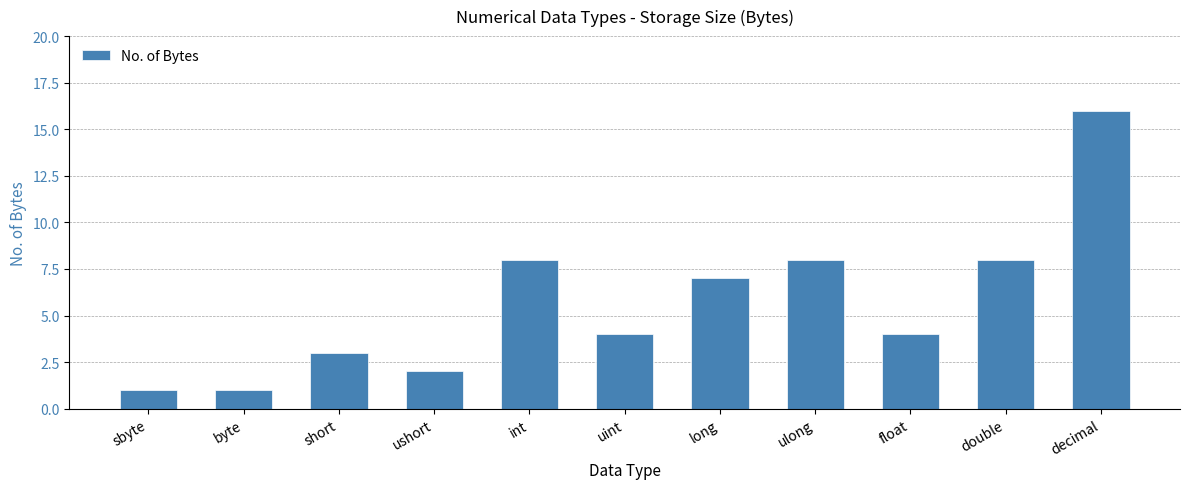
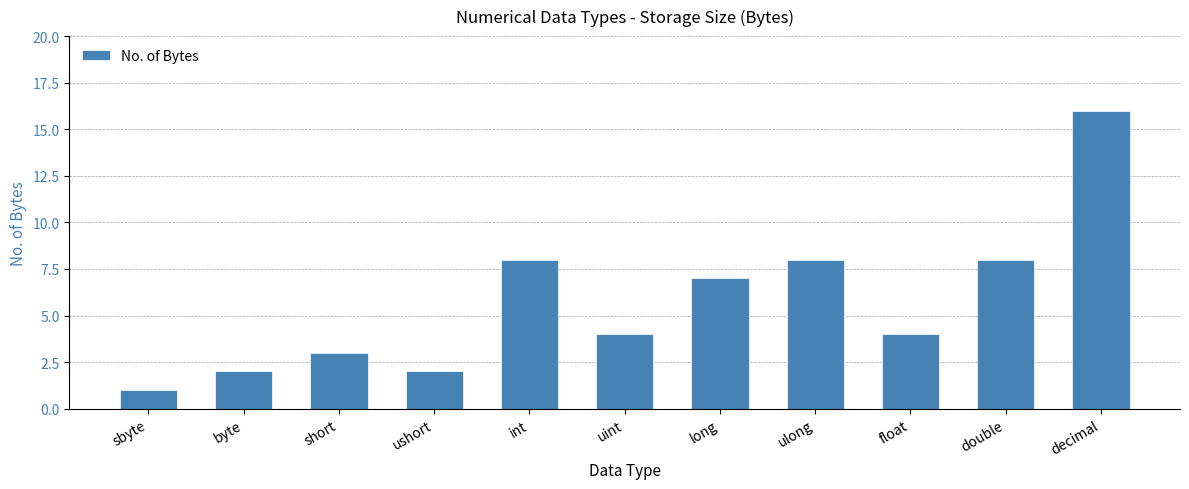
  {
    "sbyte": 1,
-   "byte": 1,
+   "byte": 2,
    "short": 3,
    "ushort": 2,
    "int": 8,
    "uint": 4,
    "long": 7,
    "ulong": 8,
    "float": 4,
    "double": 8,
    "decimal": 16
  }
